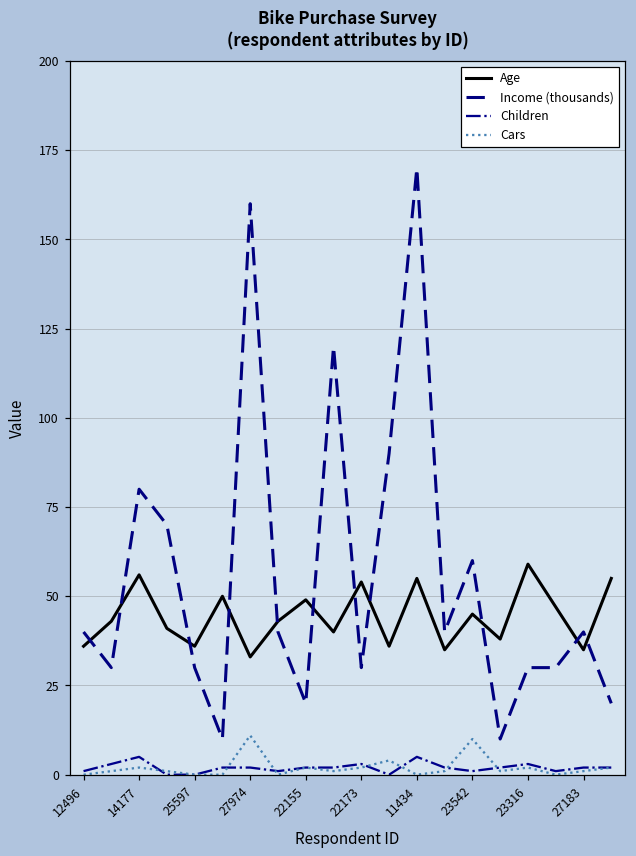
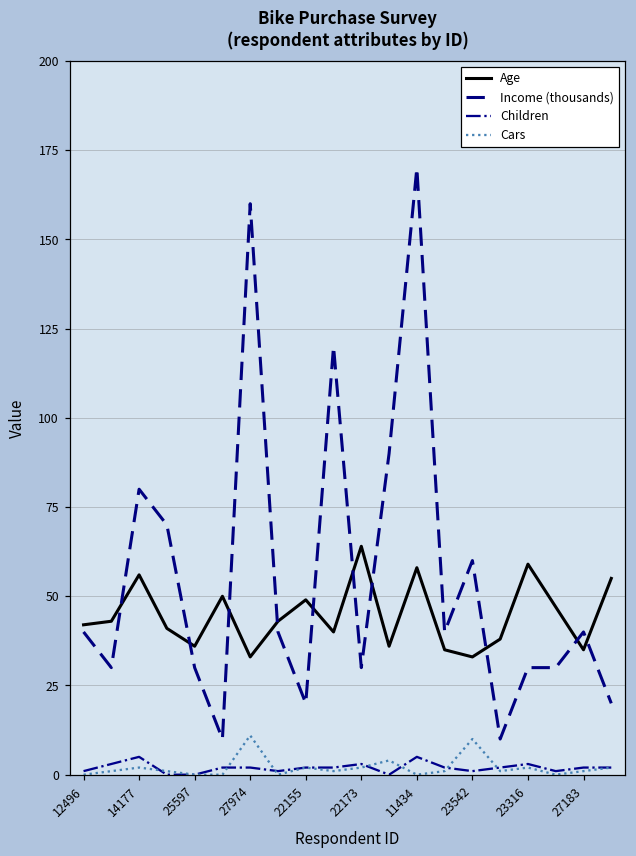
  {
    "Age": {
-     "12496": 36,
+     "12496": 42,
      "14177": 56,
      "25597": 36,
      "27974": 33,
      "22155": 49,
-     "22173": 54,
-     "11434": 55,
-     "23542": 45,
+     "22173": 64,
+     "11434": 58,
+     "23542": 33,
      "23316": 59,
      "27183": 35
    },
    "Cars": {
      "12496": 0,
      "14177": 2,
      "27974": 11,
      "22173": 2,
      "11434": 0,
      "23542": 10,
      "23316": 2,
      "27183": 1
    }
  }
